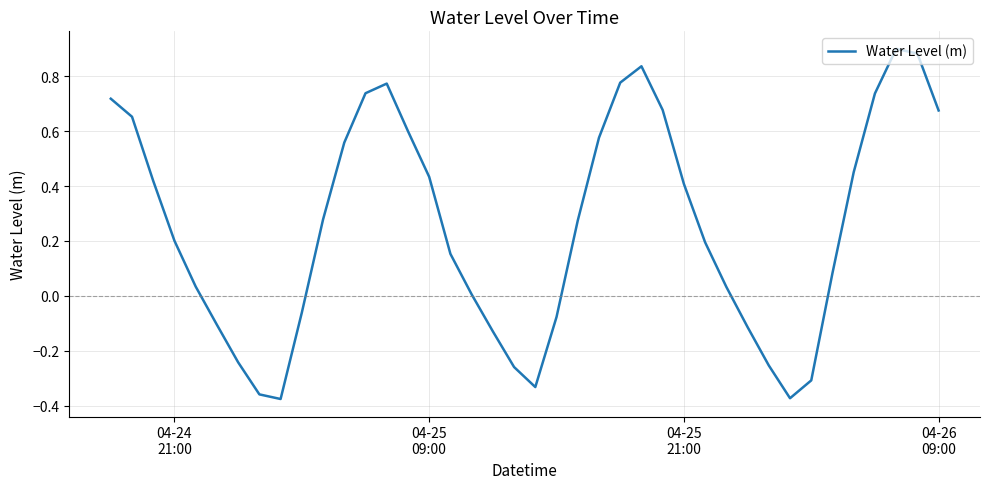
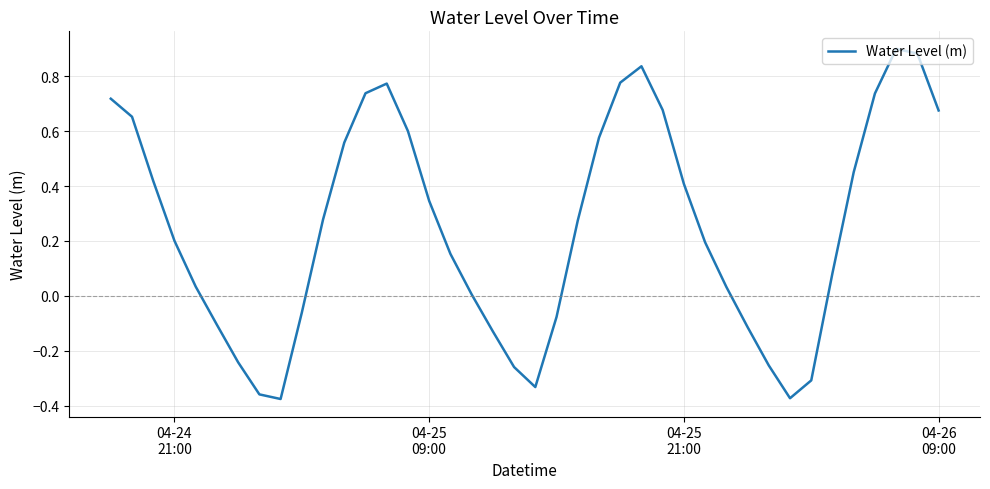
  {
    "04-24 21:00": 0.20,
-   "04-25 09:00": 0.43,
+   "04-25 09:00": 0.35,
    "04-25 21:00": 0.41,
    "04-26 09:00": 0.68
  }
